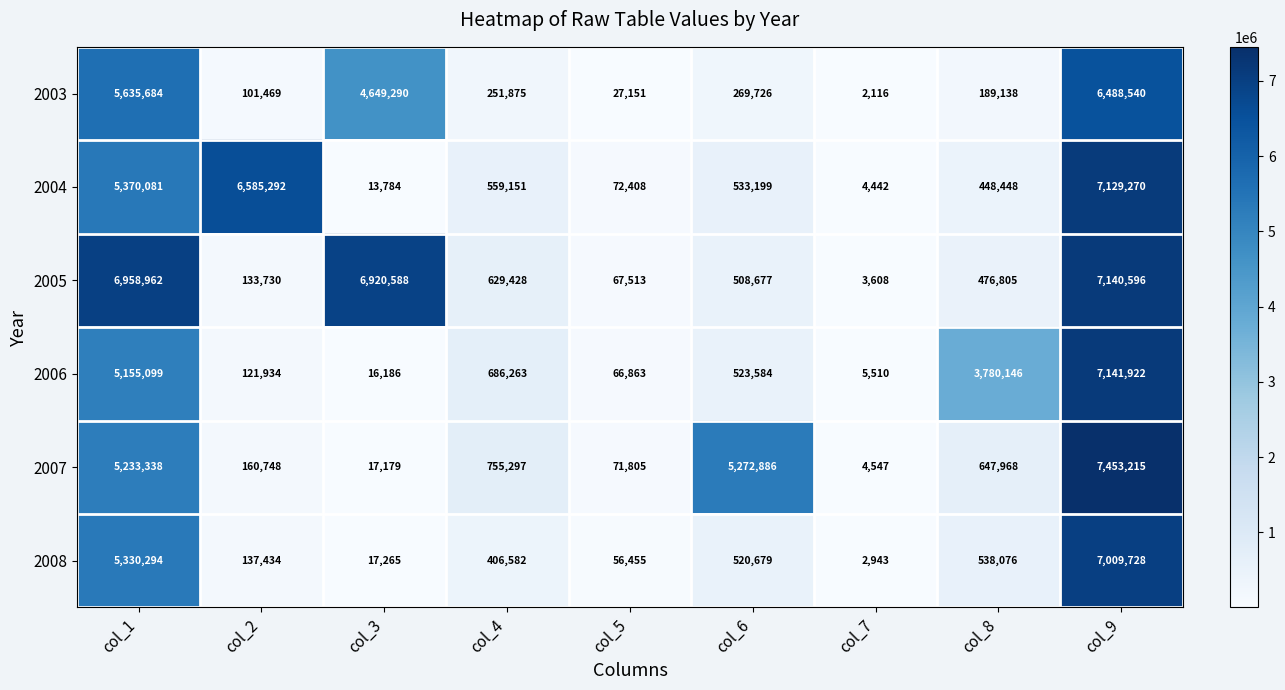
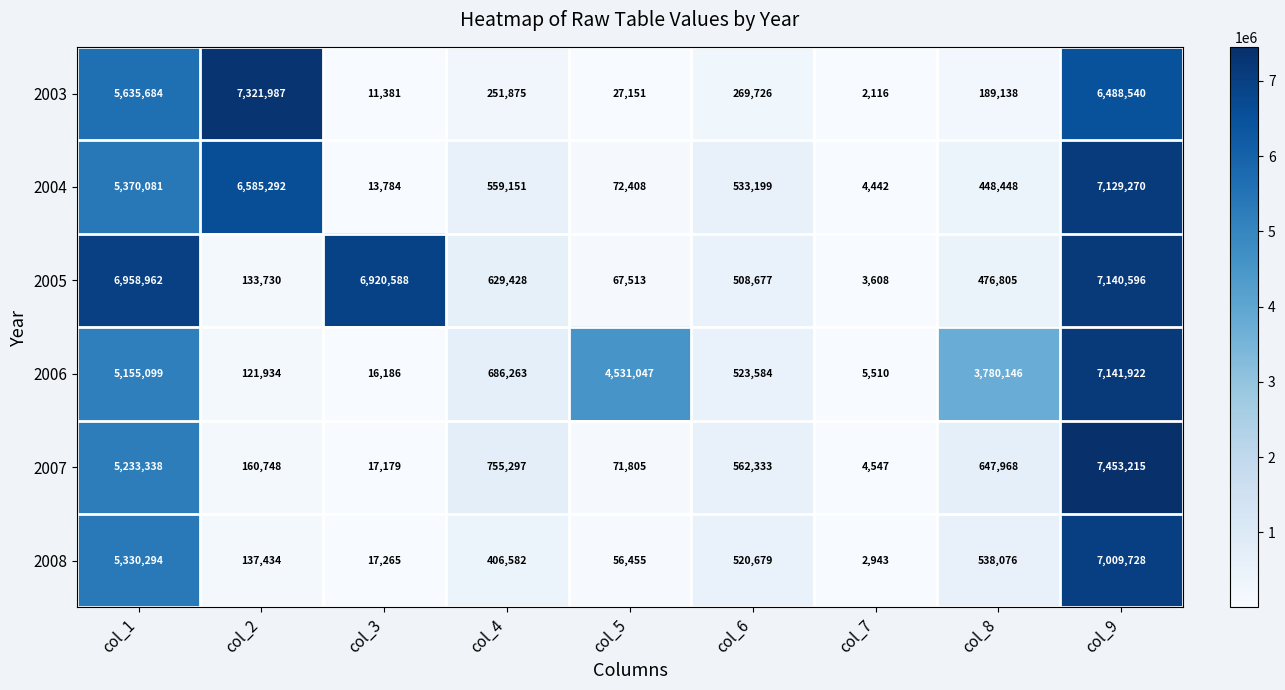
  {
    "2003": {
      "col_1": "5,635,684",
-     "col_2": "101,469",
-     "col_3": "4,649,290",
+     "col_2": "7,321,987",
+     "col_3": "11,381",
      "col_4": "251,875",
      "col_5": "27,151",
      "col_6": "269,726",
      "col_7": "2,116",
      "col_8": "189,138",
      "col_9": "6,488,540"
    },
    "2004": {
      "col_1": "5,370,081",
      "col_2": "6,585,292",
      "col_3": "13,784",
      "col_4": "559,151",
      "col_5": "72,408",
      "col_6": "533,199",
      "col_7": "4,442",
      "col_8": "448,448",
      "col_9": "7,129,270"
    },
    "2005": {
      "col_1": "6,958,962",
      "col_2": "133,730",
      "col_3": "6,920,588",
      "col_4": "629,428",
      "col_5": "67,513",
      "col_6": "508,677",
      "col_7": "3,608",
      "col_8": "476,805",
      "col_9": "7,140,596"
    },
    "2006": {
      "col_1": "5,155,099",
      "col_2": "121,934",
      "col_3": "16,186",
      "col_4": "686,263",
-     "col_5": "66,863",
+     "col_5": "4,531,047",
      "col_6": "523,584",
      "col_7": "5,510",
      "col_8": "3,780,146",
      "col_9": "7,141,922"
    },
    "2007": {
      "col_1": "5,233,338",
      "col_2": "160,748",
      "col_3": "17,179",
      "col_4": "755,297",
      "col_5": "71,805",
-     "col_6": "5,272,886",
+     "col_6": "562,333",
      "col_7": "4,547",
      "col_8": "647,968",
      "col_9": "7,453,215"
    },
    "2008": {
      "col_1": "5,330,294",
      "col_2": "137,434",
      "col_3": "17,265",
      "col_4": "406,582",
      "col_5": "56,455",
      "col_6": "520,679",
      "col_7": "2,943",
      "col_8": "538,076",
      "col_9": "7,009,728"
    }
  }
